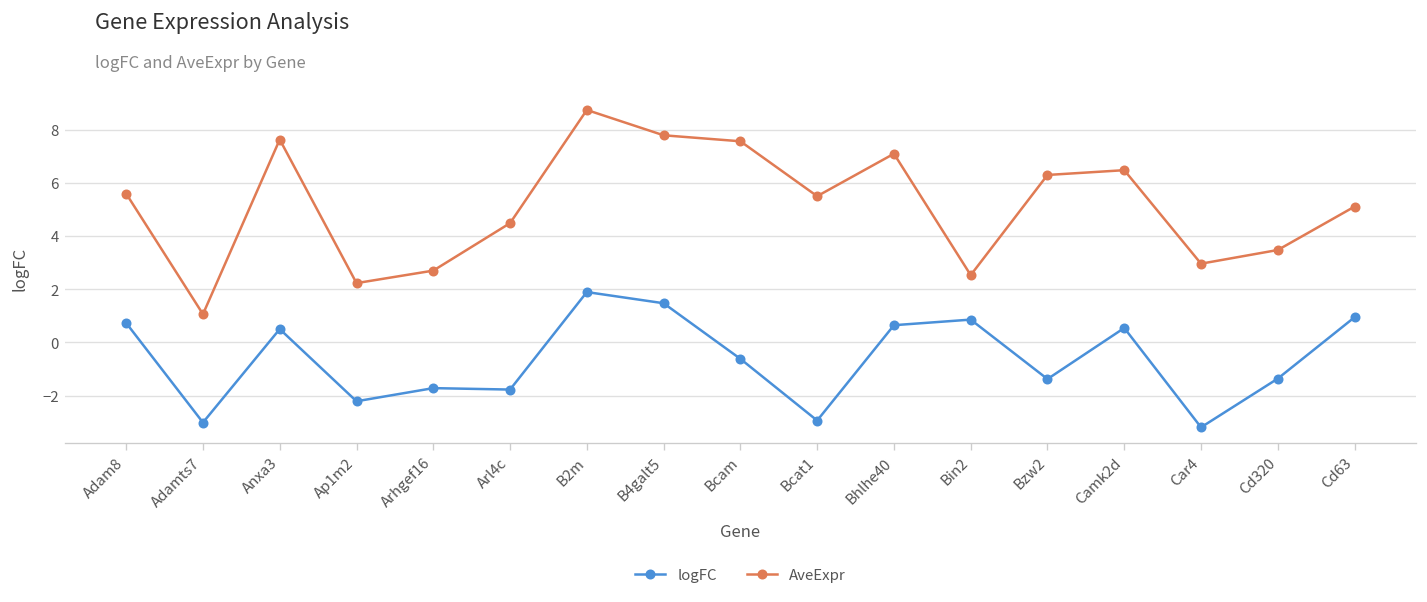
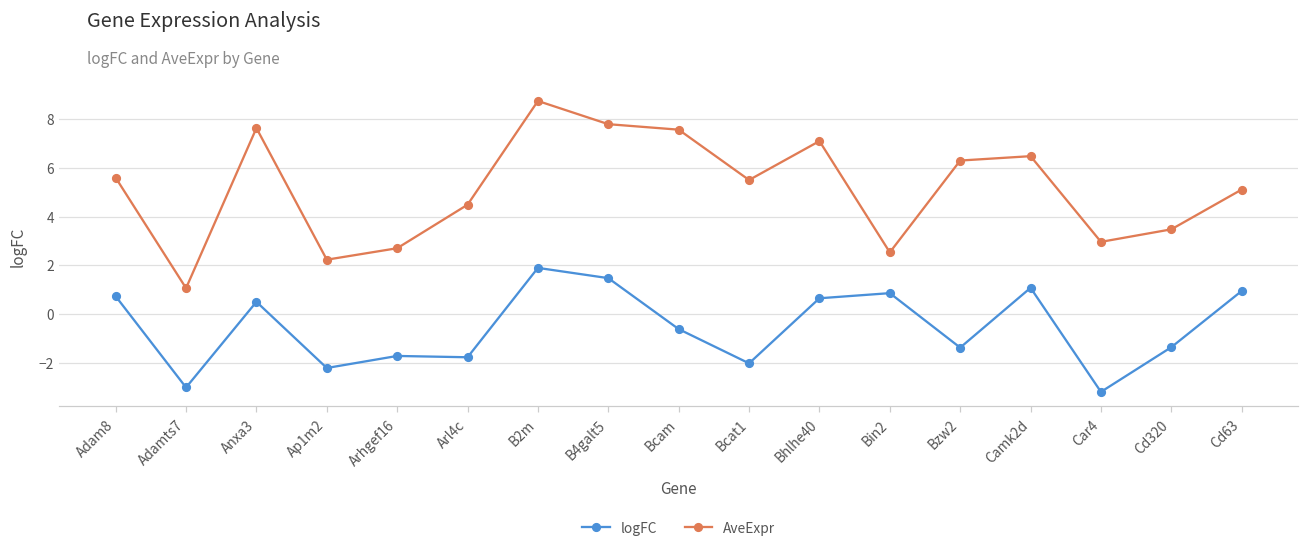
  {
    "logFC": {
      "Adam8": 0.7,
      "Adamts7": -3.0,
      "Anxa3": 0.5,
      "Ap1m2": -2.2,
      "Arhgef16": -1.7,
      "Arl4c": -1.8,
      "B2m": 1.9,
      "B4galt5": 1.5,
      "Bcam": -0.6,
-     "Bcat1": -2.9,
+     "Bcat1": -2.0,
      "Bhlhe40": 0.6,
      "Bin2": 0.9,
      "Bzw2": -1.4,
-     "Camk2d": 0.5,
+     "Camk2d": 1.1,
      "Car4": -3.2,
      "Cd320": -1.4,
      "Cd63": 0.9
    },
    "AveExpr": {
      "Adam8": 5.6,
      "Adamts7": 1.1,
      "Anxa3": 7.6,
      "Ap1m2": 2.2,
      "Arhgef16": 2.7,
      "Arl4c": 4.5,
      "B2m": 8.8,
      "B4galt5": 7.8,
      "Bcam": 7.6,
      "Bcat1": 5.5,
      "Bhlhe40": 7.1,
      "Bin2": 2.5,
      "Bzw2": 6.3,
      "Camk2d": 6.5,
      "Car4": 3.0,
      "Cd320": 3.5,
      "Cd63": 5.1
    }
  }
